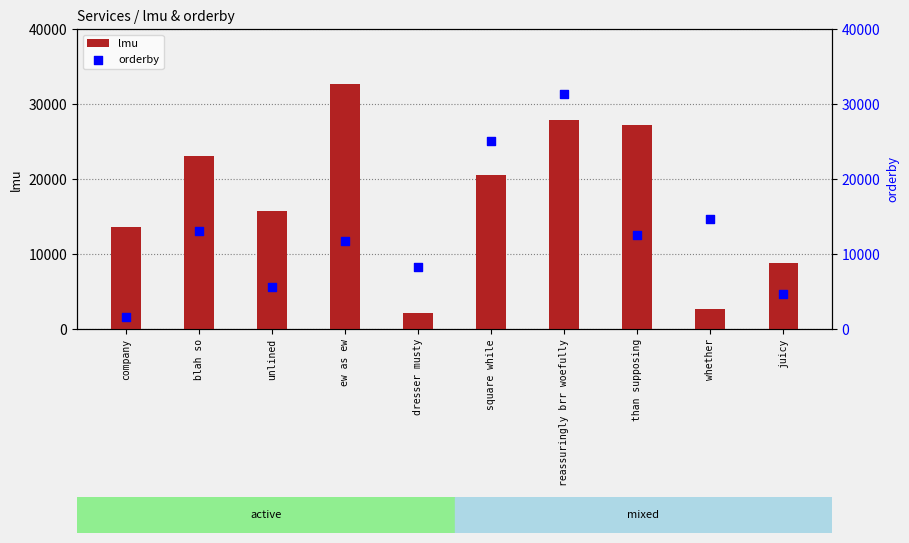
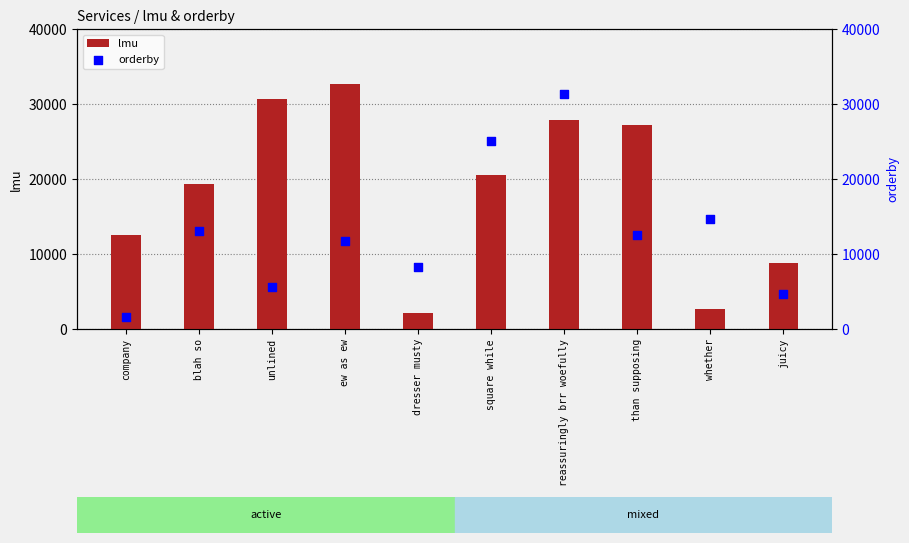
  {
    "lmu": {
-     "company": 14000,
-     "blah so": 23000,
-     "unlined": 16000,
+     "company": 13000,
+     "blah so": 19000,
+     "unlined": 31000,
      "ew as ew": 33000,
      "dresser musty": 2000,
      "square while": 21000,
      "reassuringly brr woefully": 28000,
      "than supposing": 27000,
      "whether": 3000,
      "juicy": 9000
    }
  }
